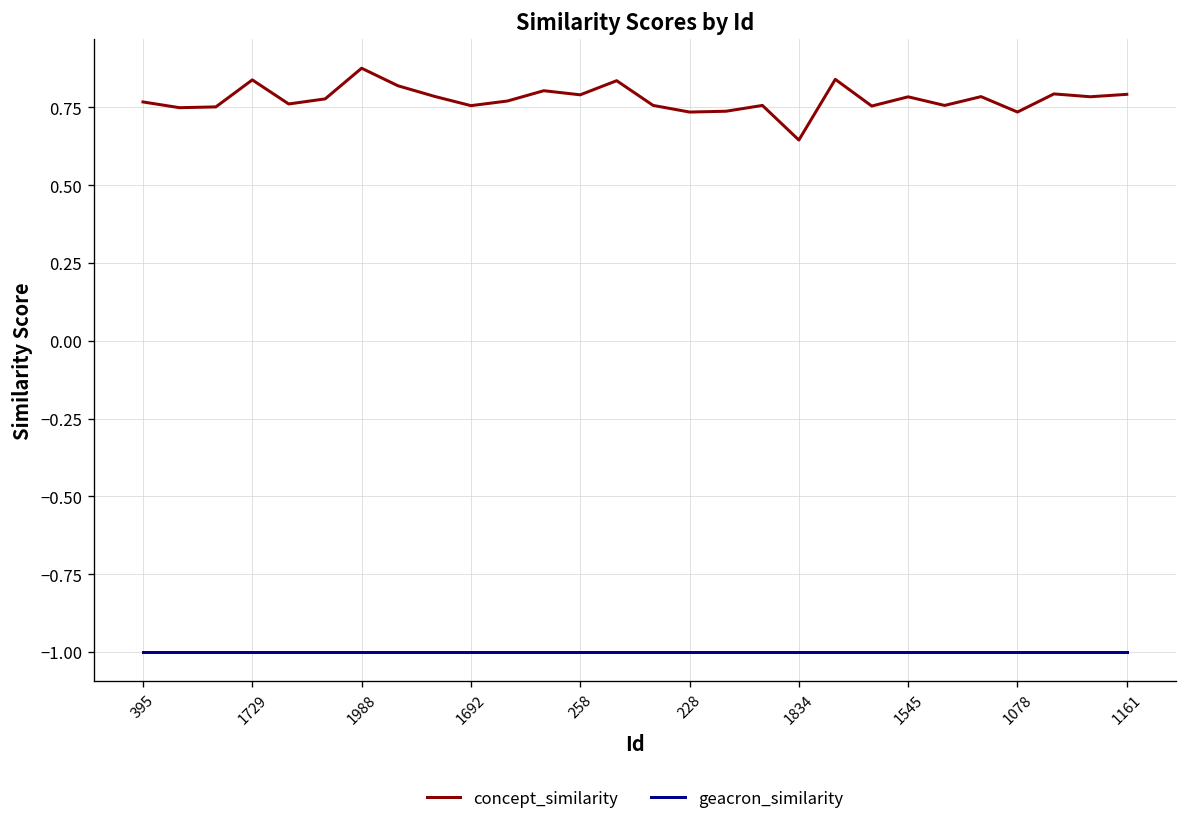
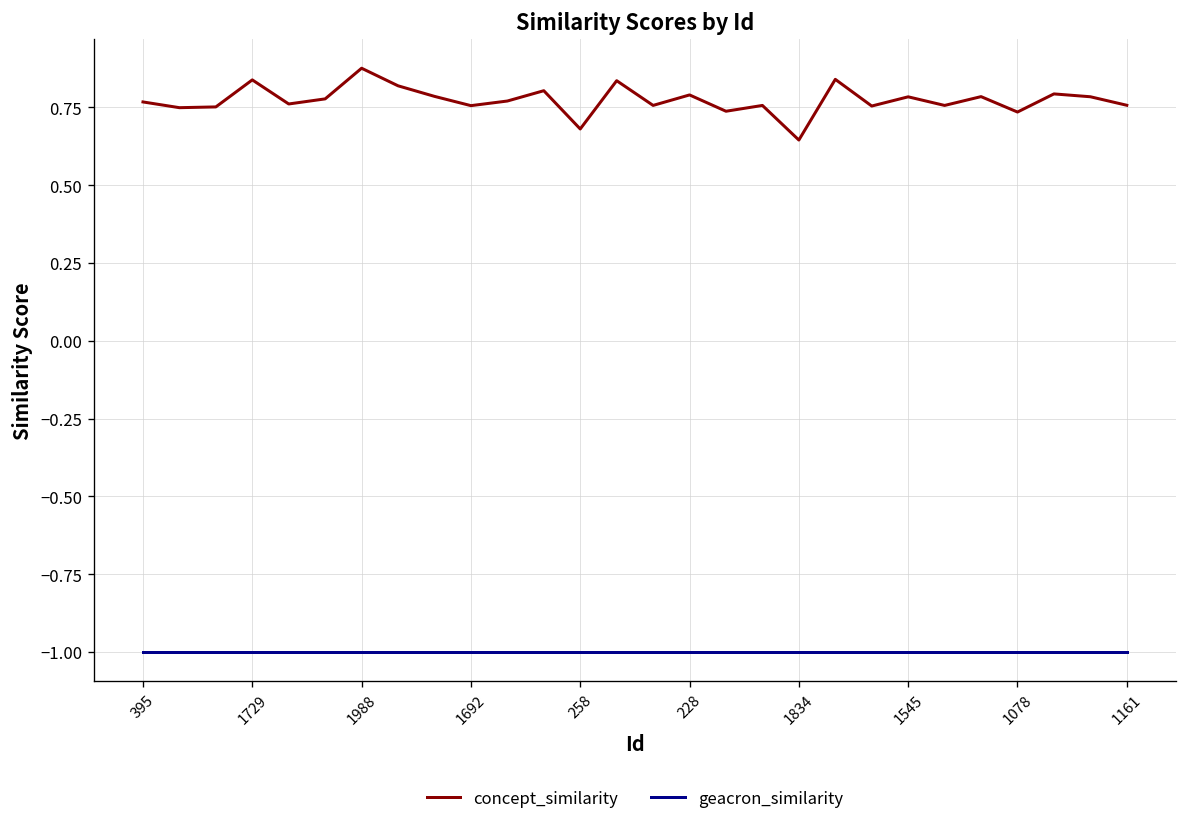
  {
    "concept_similarity": {
      "395": 0.77,
      "1729": 0.84,
      "1988": 0.88,
      "1692": 0.76,
-     "258": 0.79,
-     "228": 0.74,
+     "258": 0.68,
+     "228": 0.79,
      "1834": 0.65,
      "1545": 0.78,
      "1078": 0.74,
-     "1161": 0.79
+     "1161": 0.76
    },
    "geacron_similarity": {
      "395": -1.00,
      "1729": -1.00,
      "1988": -1.00,
      "1692": -1.00,
      "258": -1.00,
      "228": -1.00,
      "1834": -1.00,
      "1545": -1.00,
      "1078": -1.00,
      "1161": -1.00
    }
  }
